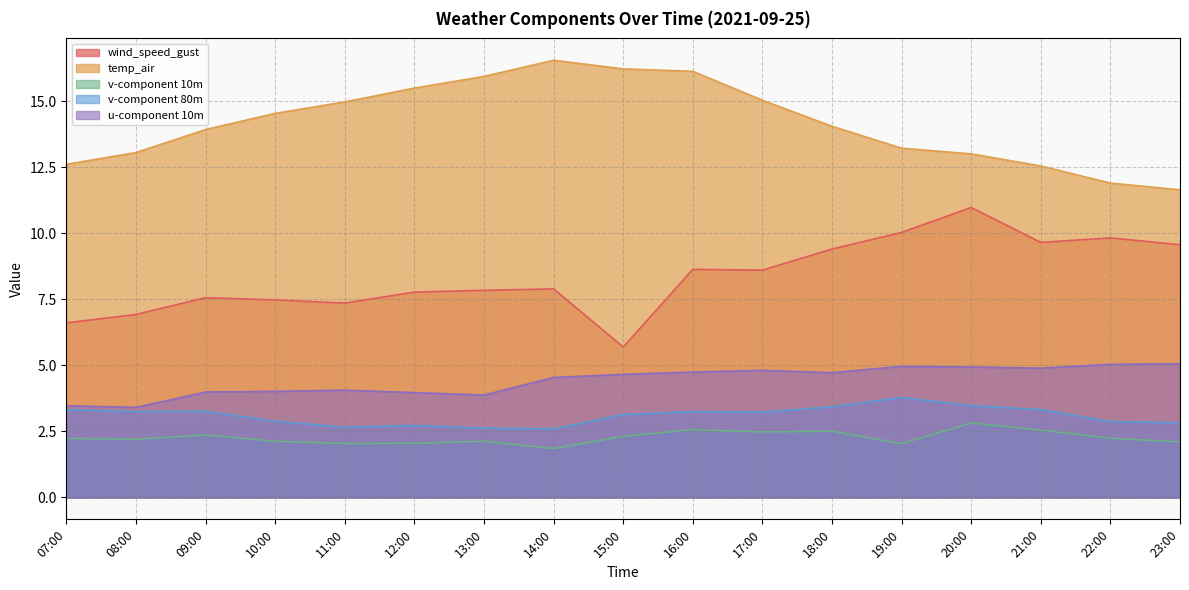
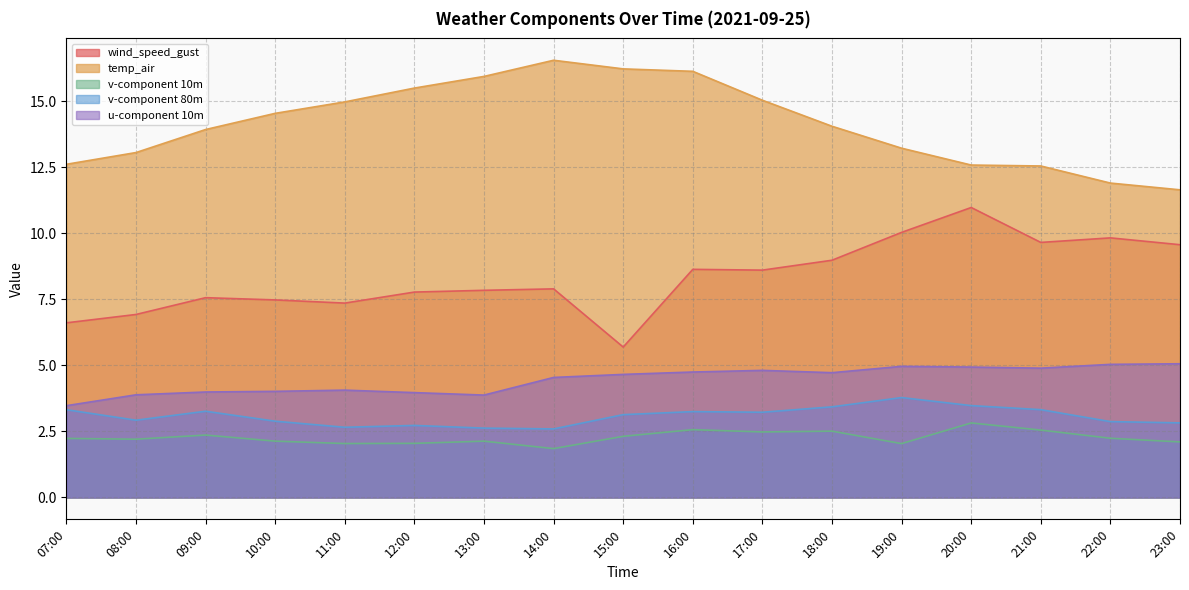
  {
    "wind_speed_gust": {
      "07:00": 6.6,
      "08:00": 6.9,
      "09:00": 7.6,
      "10:00": 7.5,
      "11:00": 7.4,
      "12:00": 7.8,
      "13:00": 7.8,
      "14:00": 7.9,
      "15:00": 5.7,
      "16:00": 8.6,
      "17:00": 8.6,
-     "18:00": 9.4,
+     "18:00": 9.0,
      "19:00": 10.0,
      "20:00": 11.0,
      "21:00": 9.7,
      "22:00": 9.8,
      "23:00": 9.6
    },
    "temp_air": {
      "07:00": 12.6,
      "08:00": 13.1,
      "09:00": 13.9,
      "10:00": 14.5,
      "11:00": 15.0,
      "12:00": 15.5,
      "13:00": 15.9,
      "14:00": 16.5,
      "15:00": 16.2,
      "16:00": 16.1,
      "17:00": 15.0,
      "18:00": 14.0,
      "19:00": 13.2,
-     "20:00": 13.0,
+     "20:00": 12.6,
      "21:00": 12.5,
      "22:00": 11.9,
      "23:00": 11.6
    },
    "v-component 10m": {
      "07:00": 2.2,
      "08:00": 2.2,
      "09:00": 2.4,
      "10:00": 2.1,
      "11:00": 2.0,
      "12:00": 2.0,
      "13:00": 2.1,
      "14:00": 1.8,
      "15:00": 2.3,
      "16:00": 2.6,
      "17:00": 2.5,
      "18:00": 2.5,
      "19:00": 2.0,
      "20:00": 2.8,
      "21:00": 2.6,
      "22:00": 2.2,
      "23:00": 2.1
    },
    "v-component 80m": {
      "07:00": 3.3,
-     "08:00": 3.2,
+     "08:00": 2.9,
      "09:00": 3.3,
      "10:00": 2.9,
      "11:00": 2.7,
      "12:00": 2.7,
      "13:00": 2.6,
      "14:00": 2.6,
      "15:00": 3.1,
      "16:00": 3.2,
      "17:00": 3.2,
      "18:00": 3.4,
      "19:00": 3.8,
      "20:00": 3.5,
      "21:00": 3.3,
      "22:00": 2.9,
      "23:00": 2.8
    },
    "u-component 10m": {
      "07:00": 3.5,
-     "08:00": 3.4,
+     "08:00": 3.9,
      "09:00": 4.0,
      "10:00": 4.0,
      "11:00": 4.1,
      "12:00": 4.0,
      "13:00": 3.9,
      "14:00": 4.5,
      "15:00": 4.7,
      "16:00": 4.7,
      "17:00": 4.8,
      "18:00": 4.7,
      "19:00": 5.0,
      "20:00": 4.9,
      "21:00": 4.9,
      "22:00": 5.0,
      "23:00": 5.1
    }
  }
